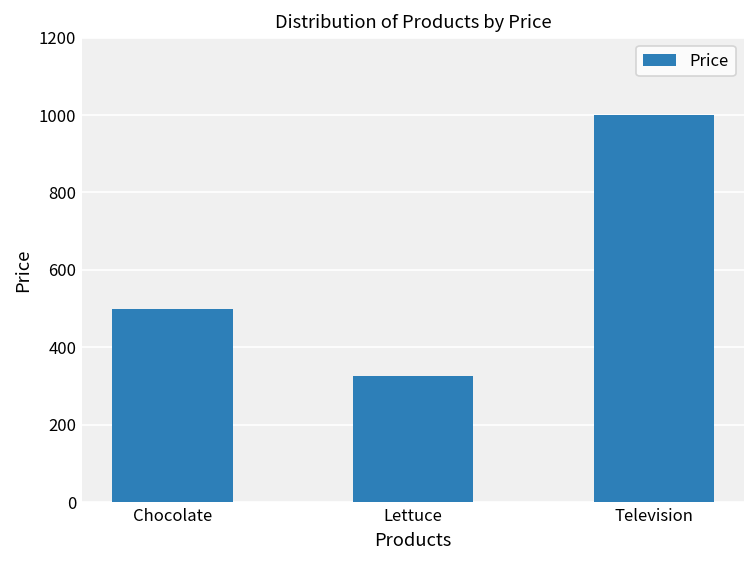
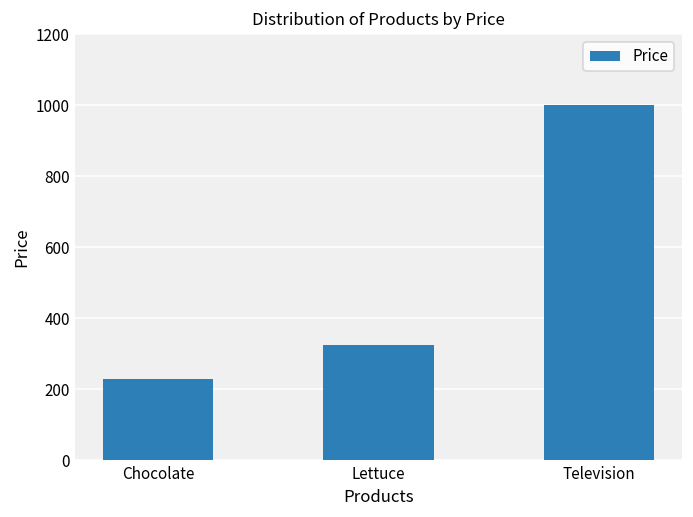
  {
-   "Chocolate": 500,
+   "Chocolate": 230,
    "Lettuce": 330,
    "Television": 1000
  }
